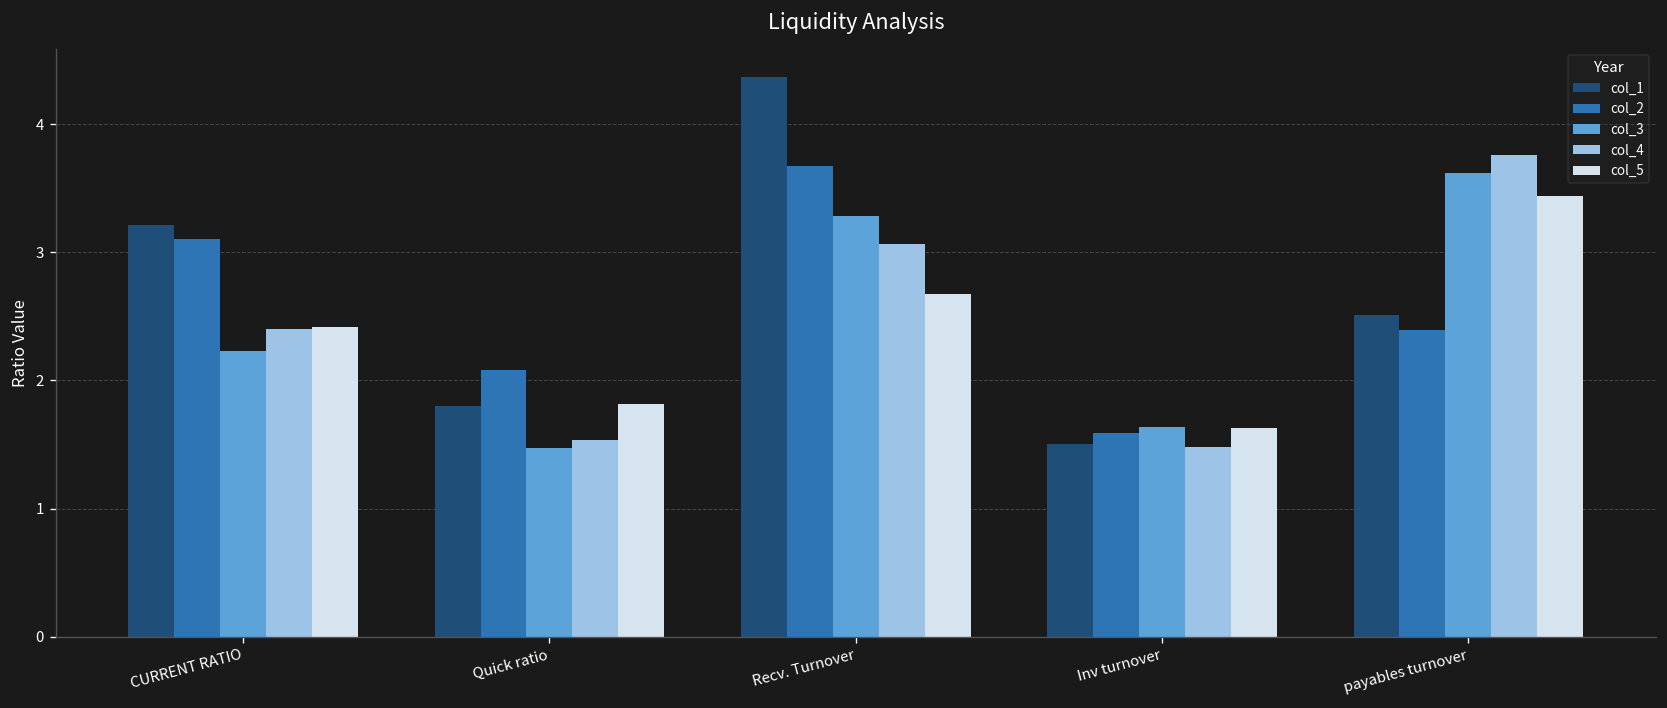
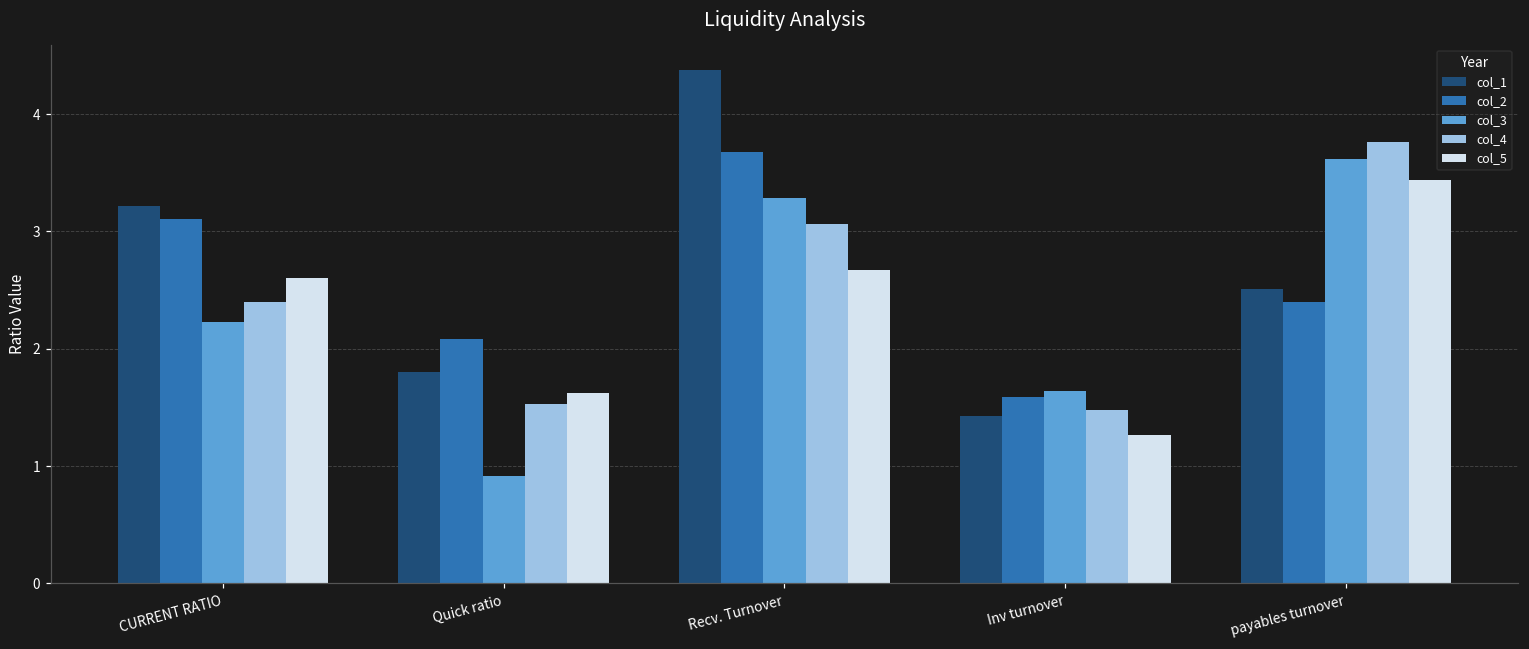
  {
    "col_1": {
      "CURRENT RATIO": 3.22,
      "Quick ratio": 1.80,
      "Recv. Turnover": 4.37,
-     "Inv turnover": 1.50,
+     "Inv turnover": 1.43,
      "payables turnover": 2.51
    },
    "col_2": {
      "CURRENT RATIO": 3.11,
      "Quick ratio": 2.08,
      "Recv. Turnover": 3.67,
      "Inv turnover": 1.59,
      "payables turnover": 2.40
    },
    "col_3": {
      "CURRENT RATIO": 2.23,
-     "Quick ratio": 1.47,
+     "Quick ratio": 0.91,
      "Recv. Turnover": 3.29,
      "Inv turnover": 1.64,
      "payables turnover": 3.62
    },
    "col_4": {
      "CURRENT RATIO": 2.40,
      "Quick ratio": 1.53,
      "Recv. Turnover": 3.06,
      "Inv turnover": 1.48,
      "payables turnover": 3.76
    },
    "col_5": {
-     "CURRENT RATIO": 2.42,
-     "Quick ratio": 1.82,
+     "CURRENT RATIO": 2.60,
+     "Quick ratio": 1.63,
      "Recv. Turnover": 2.67,
-     "Inv turnover": 1.63,
+     "Inv turnover": 1.26,
      "payables turnover": 3.44
    }
  }
